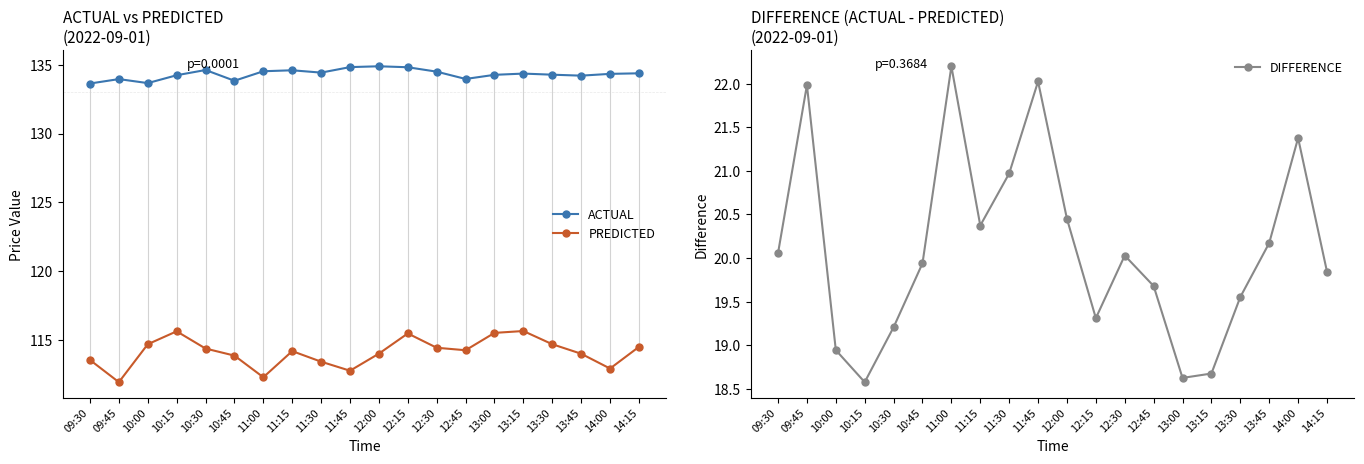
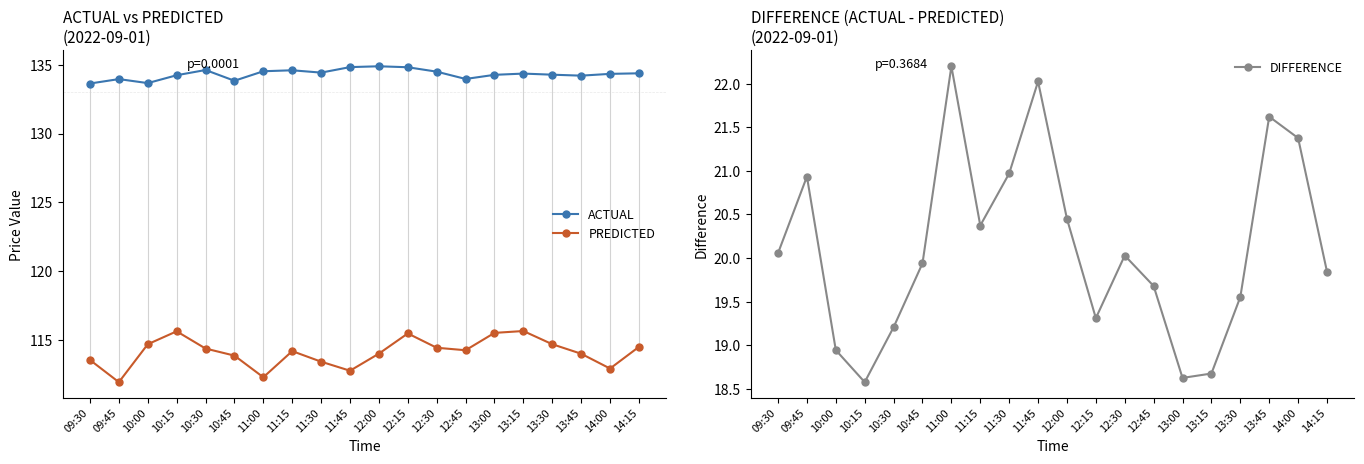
  {
    "DIFFERENCE (ACTUAL - PREDICTED) (2022-09-01)": {
      "09:30": 20.1,
-     "09:45": 22.0,
+     "09:45": 20.9,
      "10:00": 18.9,
      "10:15": 18.6,
      "10:30": 19.2,
      "10:45": 19.9,
      "11:15": 20.4,
      "11:30": 21.0,
      "11:45": 22.0,
      "12:00": 20.5,
      "12:15": 19.3,
      "12:30": 20.0,
      "12:45": 19.7,
      "13:00": 18.6,
      "13:15": 18.7,
      "13:30": 19.6,
-     "13:45": 20.2,
+     "13:45": 21.6,
      "14:00": 21.4,
      "14:15": 19.8
    }
  }
